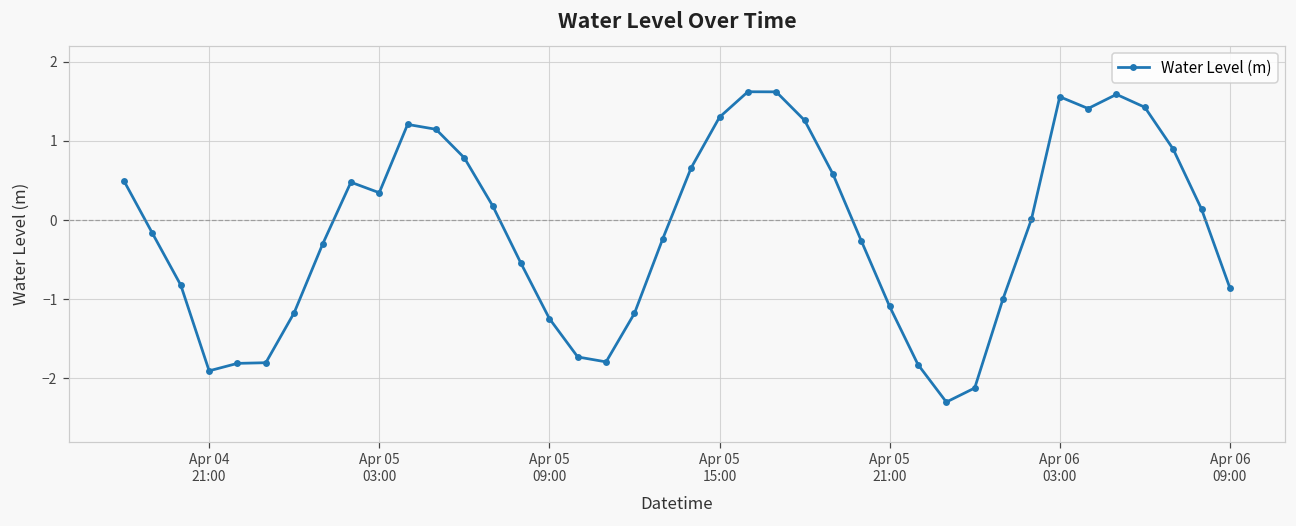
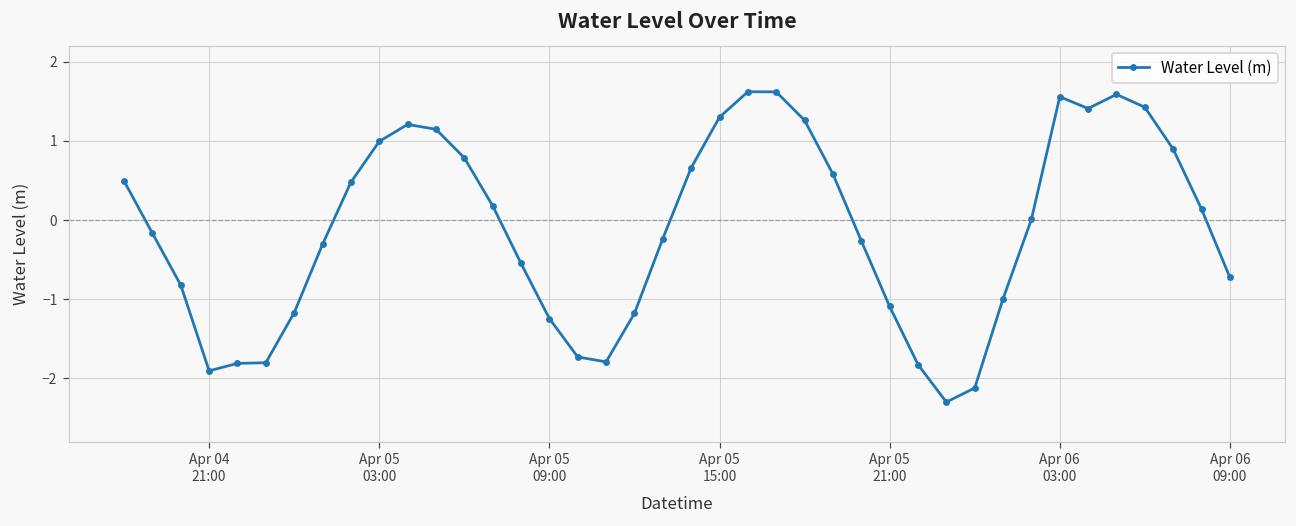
  {
    "Apr 04 21:00": -1.9,
-   "Apr 05 03:00": 0.3,
+   "Apr 05 03:00": 1.0,
    "Apr 05 09:00": -1.2,
    "Apr 05 15:00": 1.3,
    "Apr 05 21:00": -1.1,
    "Apr 06 03:00": 1.6,
-   "Apr 06 09:00": -0.9
+   "Apr 06 09:00": -0.7
  }
